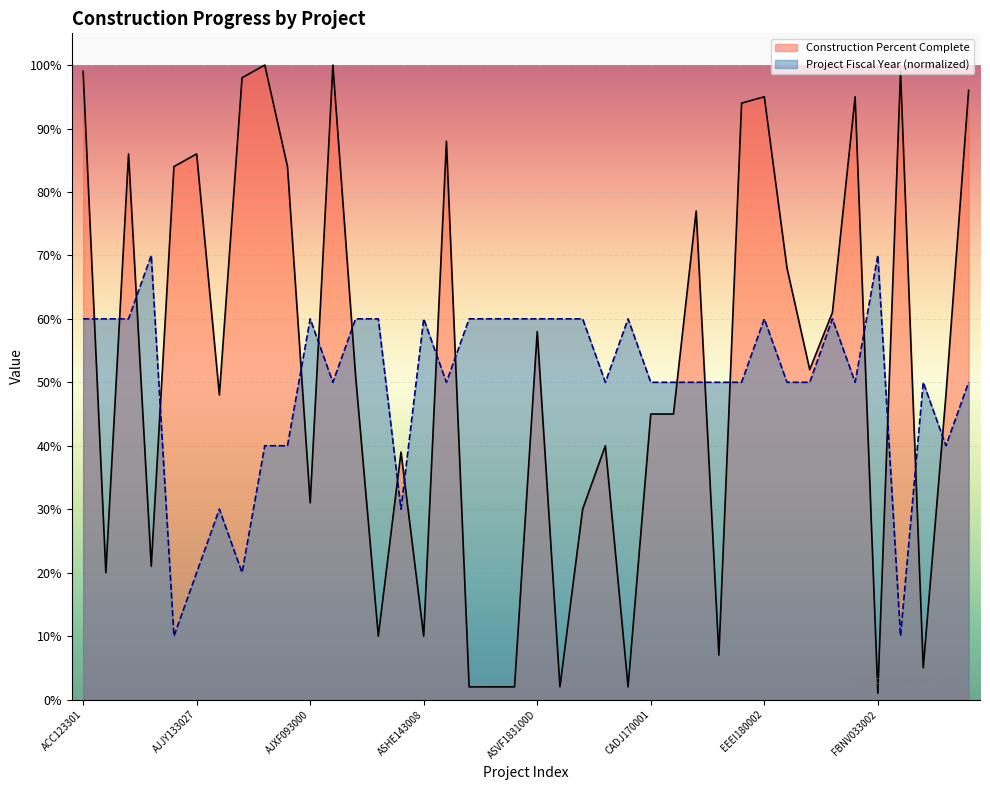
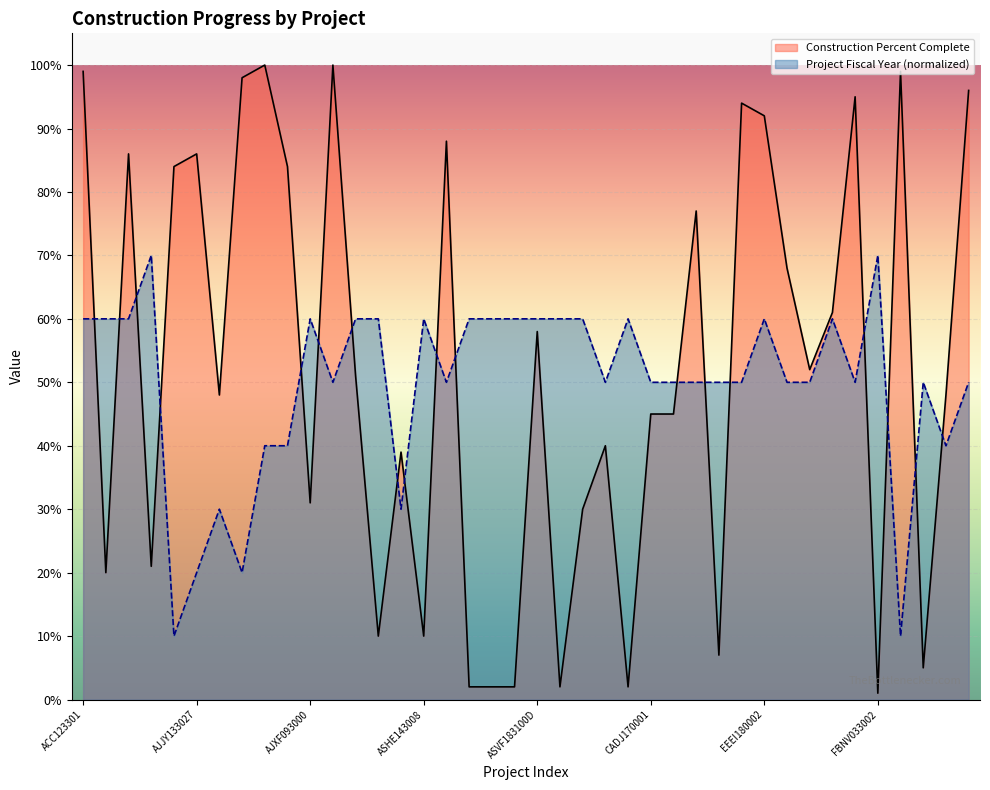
  {
    "Construction Percent Complete": {
      "ACC123301": "99%",
      "AJJY133027": "86%",
      "AJXF093000": "31%",
      "ASHE143008": "10%",
      "ASVF183100D": "58%",
      "CADJ170001": "45%",
-     "EEEI180002": "95%",
+     "EEEI180002": "92%",
      "FBNV033002": "1%"
    },
    "Project Fiscal Year (normalized)": {
      "ACC123301": "60%",
      "AJJY133027": "20%",
      "AJXF093000": "60%",
      "ASHE143008": "60%",
      "ASVF183100D": "60%",
      "CADJ170001": "50%",
      "EEEI180002": "60%",
      "FBNV033002": "70%"
    }
  }
